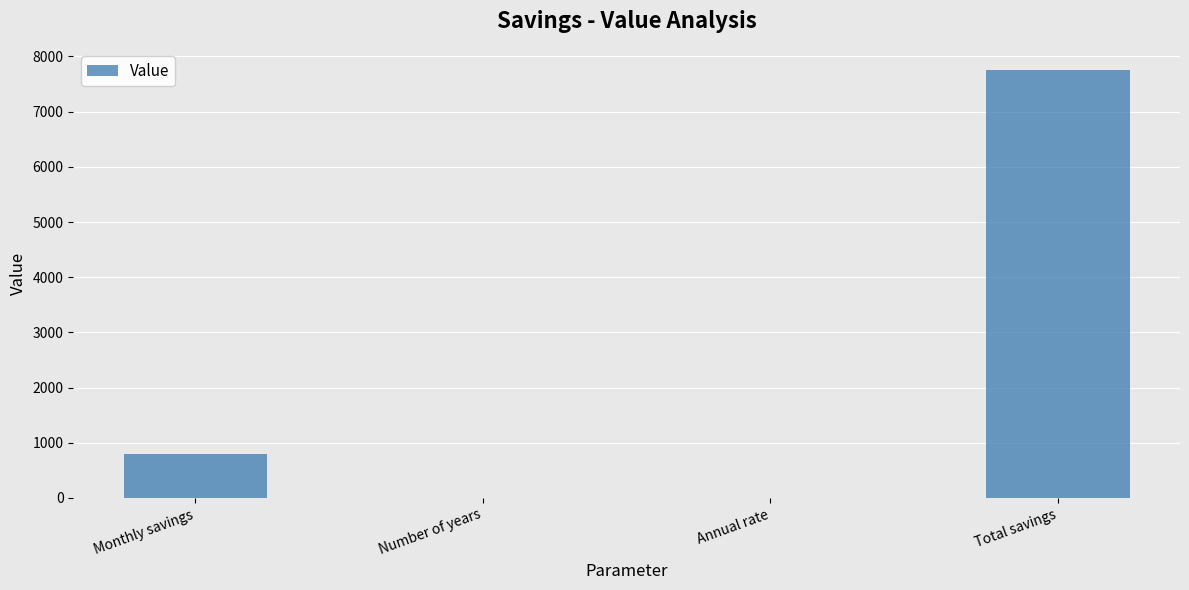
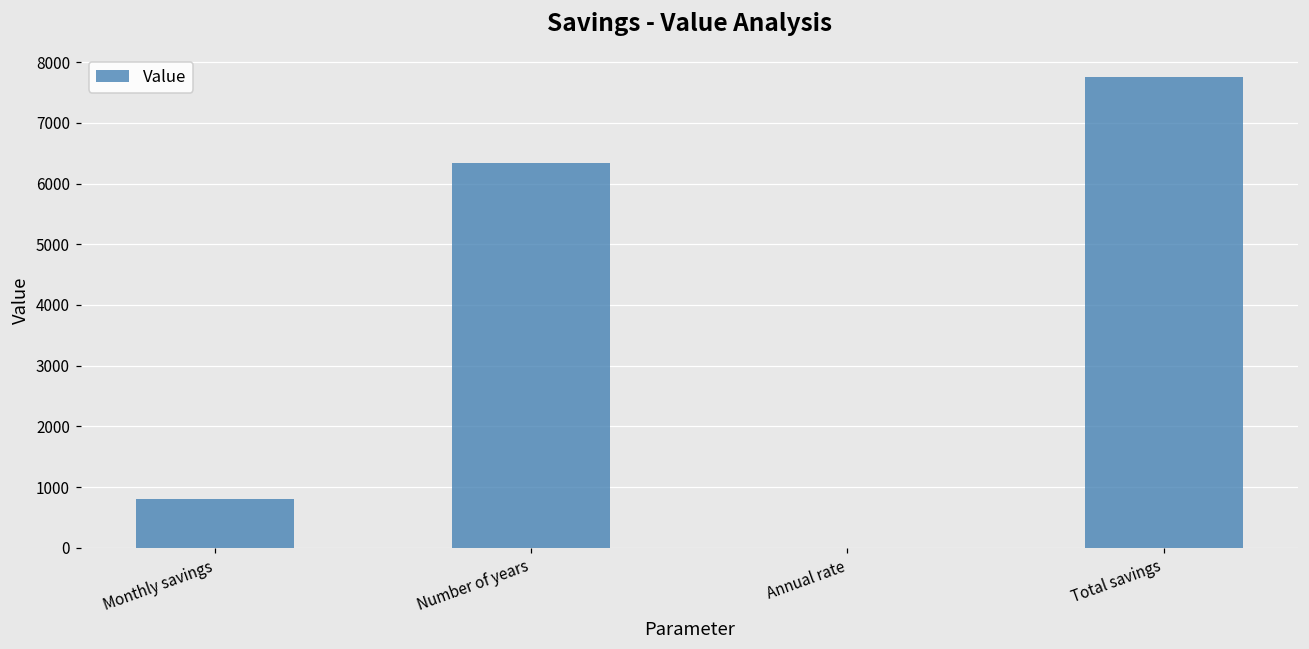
  {
    "Monthly savings": 800,
-   "Number of years": 0,
+   "Number of years": 6300,
    "Total savings": 7800
  }
